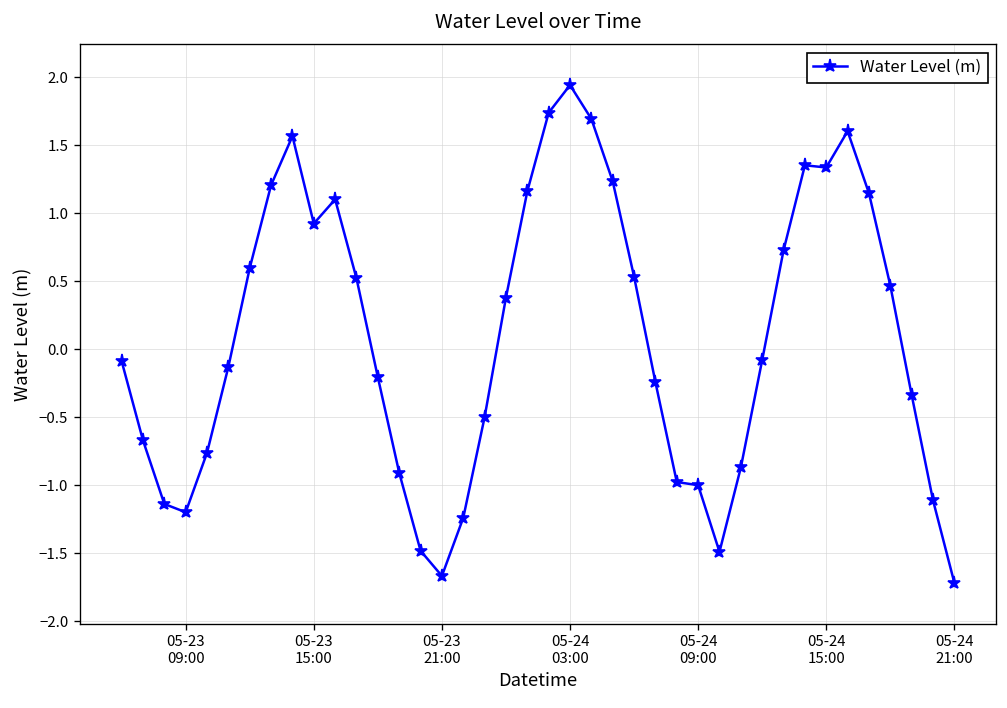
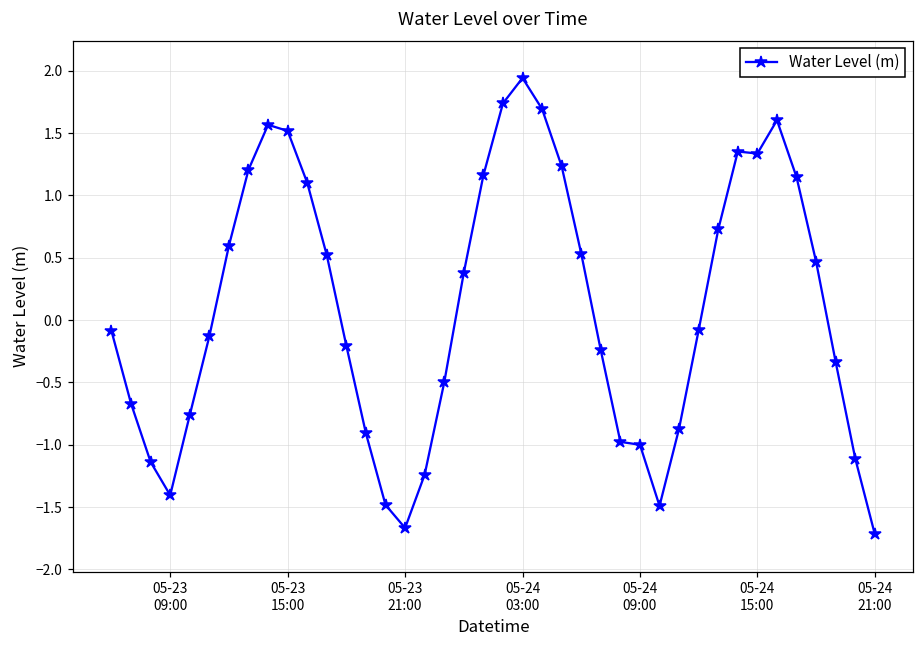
  {
-   "05-23 09:00": -1.20,
-   "05-23 15:00": 0.92,
+   "05-23 09:00": -1.41,
+   "05-23 15:00": 1.52,
    "05-23 21:00": -1.67,
    "05-24 03:00": 1.94,
    "05-24 09:00": -1.00,
    "05-24 15:00": 1.34,
    "05-24 21:00": -1.72
  }
